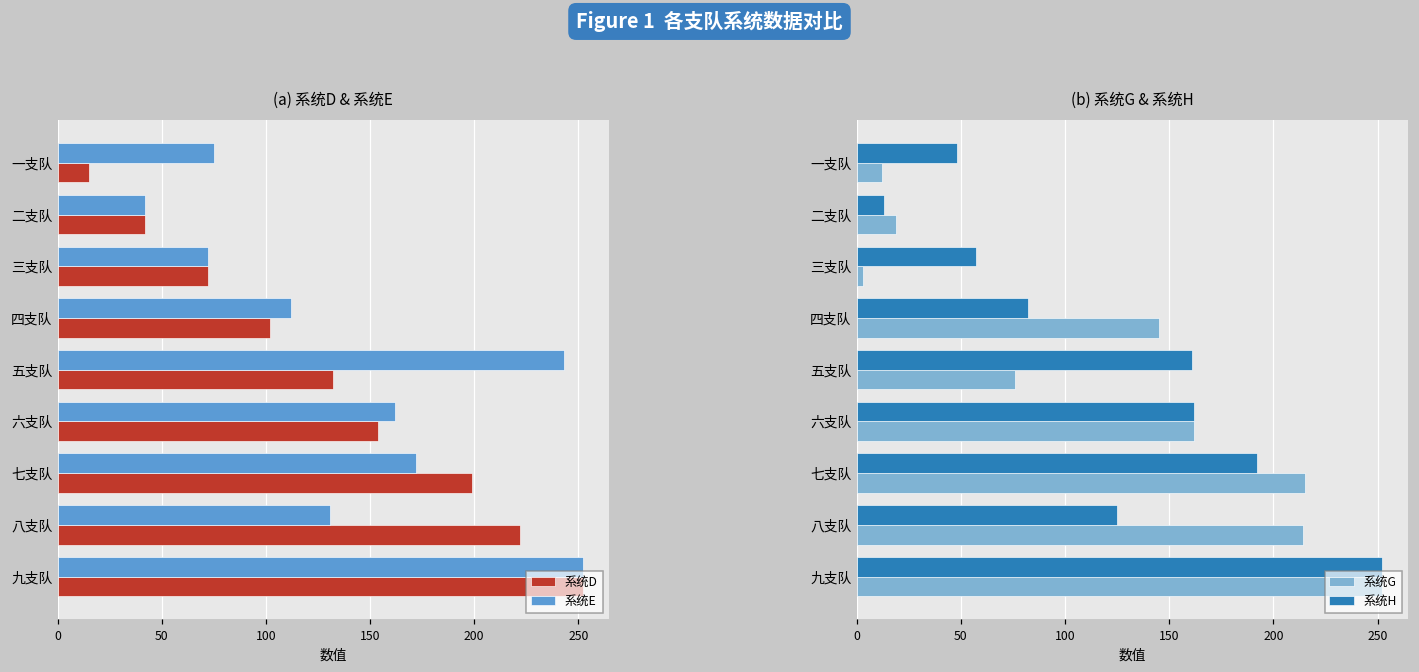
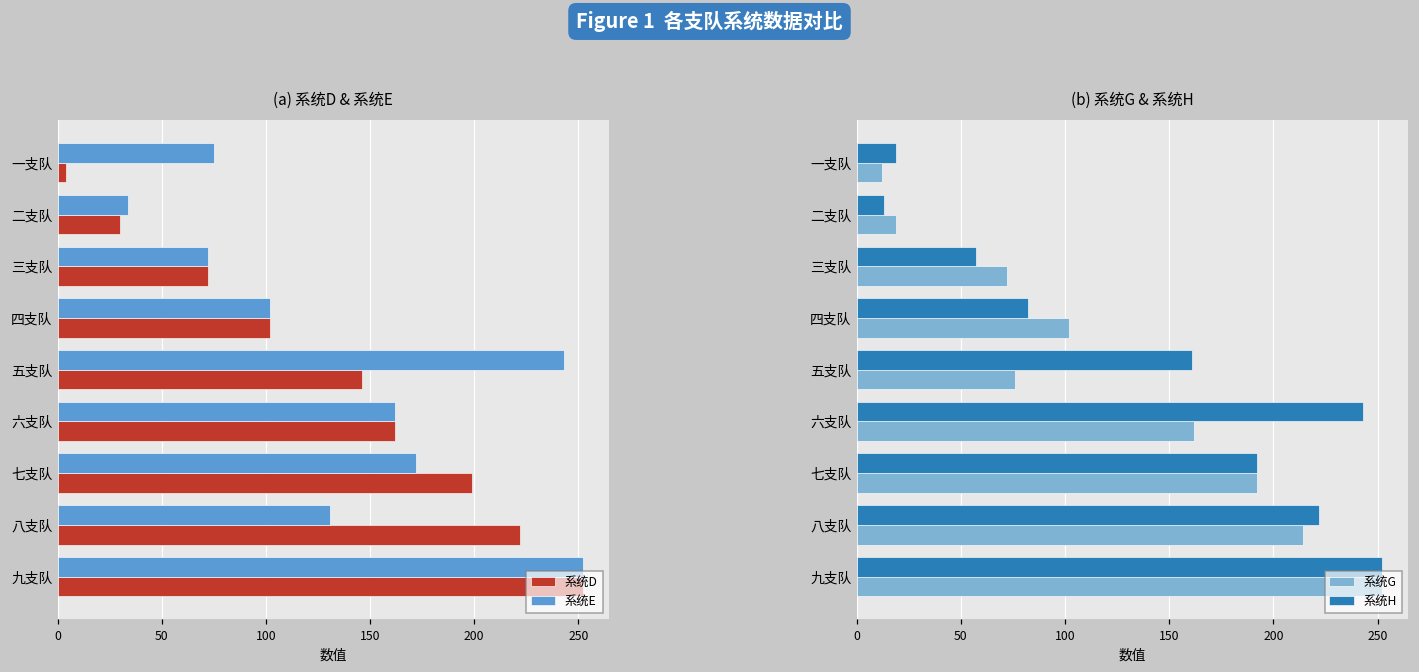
  {
    "(a) 系统D & 系统E": {
      "系统D": {
-       "一支队": 15,
-       "二支队": 42,
+       "一支队": 4,
+       "二支队": 30,
        "三支队": 72,
        "四支队": 102,
-       "五支队": 132,
-       "六支队": 154,
+       "五支队": 146,
+       "六支队": 162,
        "七支队": 199,
        "八支队": 222
      },
      "系统E": {
        "一支队": 75,
-       "二支队": 42,
+       "二支队": 34,
        "三支队": 72,
-       "四支队": 112,
+       "四支队": 102,
        "五支队": 243,
        "六支队": 162,
        "七支队": 172,
        "八支队": 131,
        "九支队": 252
      }
    },
    "(b) 系统G & 系统H": {
      "系统G": {
        "一支队": 12,
        "二支队": 19,
-       "三支队": 3,
-       "四支队": 145,
+       "三支队": 72,
+       "四支队": 102,
        "五支队": 76,
        "六支队": 162,
-       "七支队": 215,
+       "七支队": 192,
        "八支队": 214
      },
      "系统H": {
-       "一支队": 48,
+       "一支队": 19,
        "二支队": 13,
        "三支队": 57,
        "四支队": 82,
        "五支队": 161,
-       "六支队": 162,
+       "六支队": 243,
        "七支队": 192,
-       "八支队": 125,
+       "八支队": 222,
        "九支队": 252
      }
    }
  }
